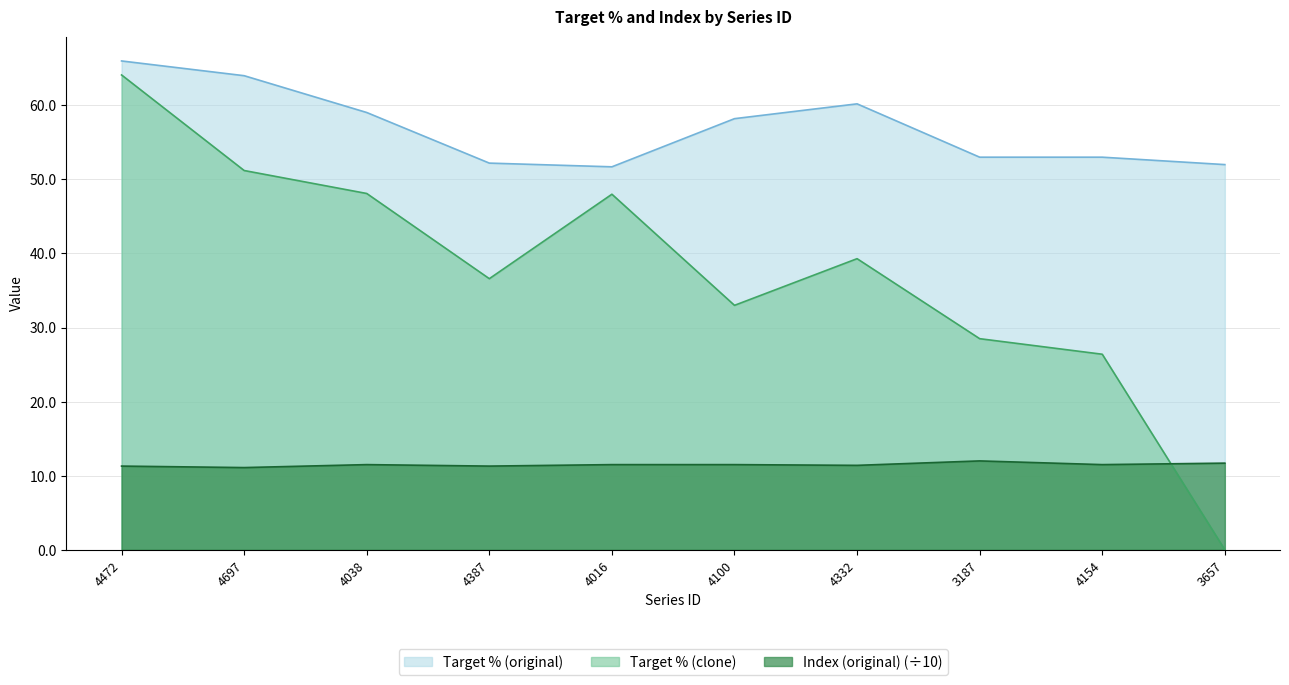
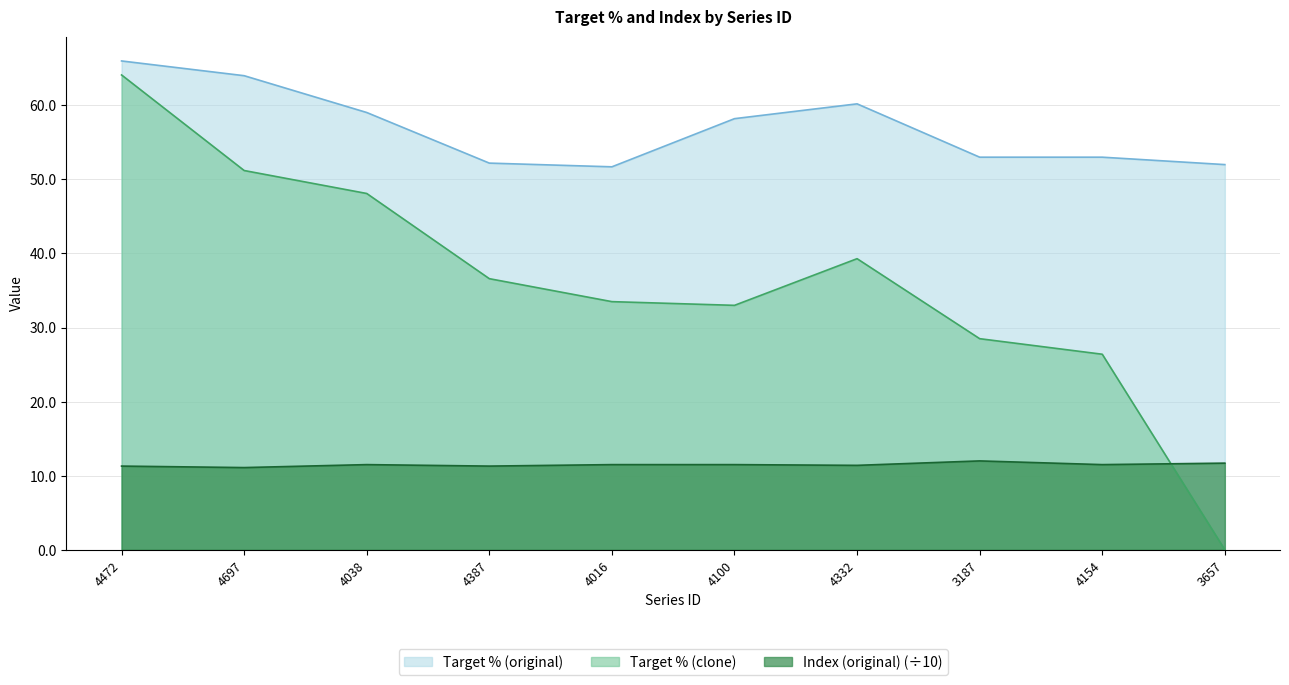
  {
    "Target % (original)": {
      "4472": 66,
      "4697": 64,
      "4038": 59,
      "4387": 52,
      "4016": 52,
      "4100": 58,
      "4332": 60,
      "3187": 53,
      "4154": 53,
      "3657": 52
    },
    "Target % (clone)": {
      "4472": 64,
      "4697": 51,
      "4038": 48,
      "4387": 37,
-     "4016": 48,
+     "4016": 34,
      "4100": 33,
      "4332": 39,
      "3187": 29,
      "4154": 26,
      "3657": 0
    },
    "Index (original) (÷10)": {
      "4472": 11,
      "4697": 11,
      "4038": 12,
      "4387": 11,
      "4016": 12,
      "4100": 12,
      "4332": 11,
      "3187": 12,
      "4154": 12,
      "3657": 12
    }
  }
